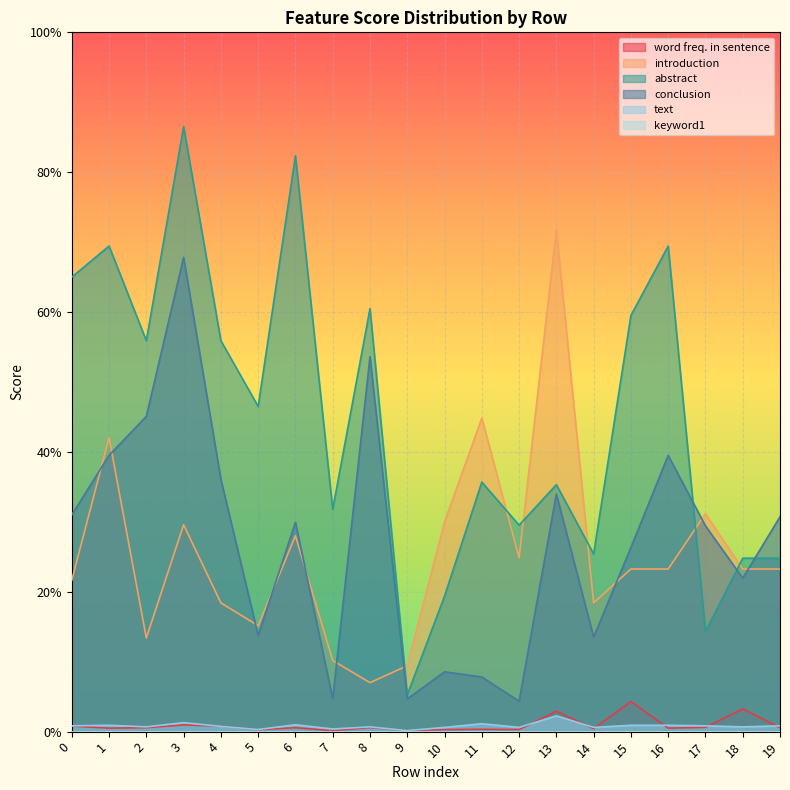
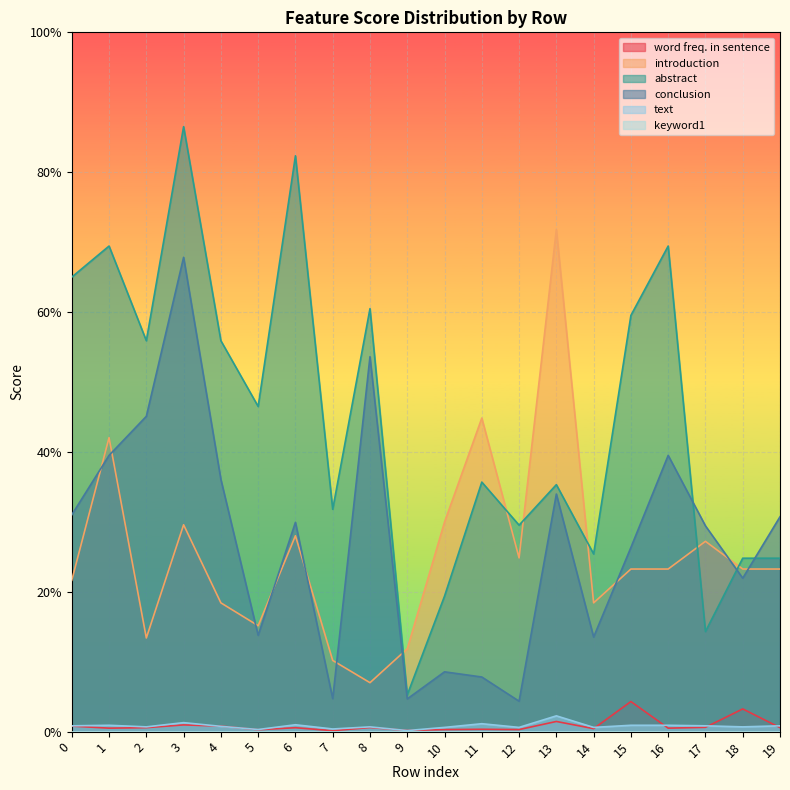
  {
    "word freq. in sentence": {
      "1": "0%",
      "6": "1%",
-     "13": "3%",
+     "13": "1%",
      "15": "4%",
      "16": "0%",
      "18": "3%"
    },
    "introduction": {
      "0": "22%",
      "1": "42%",
      "2": "13%",
      "3": "30%",
      "4": "18%",
      "5": "15%",
      "6": "28%",
      "7": "10%",
      "8": "7%",
-     "9": "9%",
+     "9": "12%",
      "10": "30%",
      "11": "45%",
      "12": "25%",
      "13": "72%",
      "14": "18%",
      "15": "23%",
      "16": "23%",
-     "17": "31%",
+     "17": "27%",
      "18": "23%",
      "19": "23%"
    }
  }
